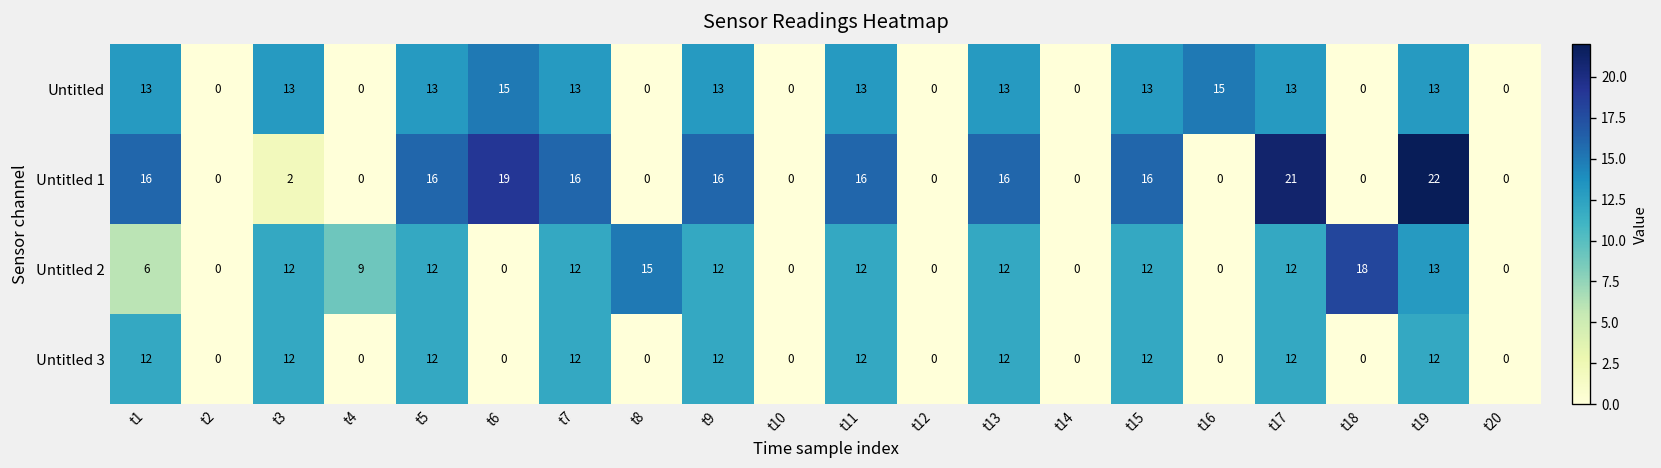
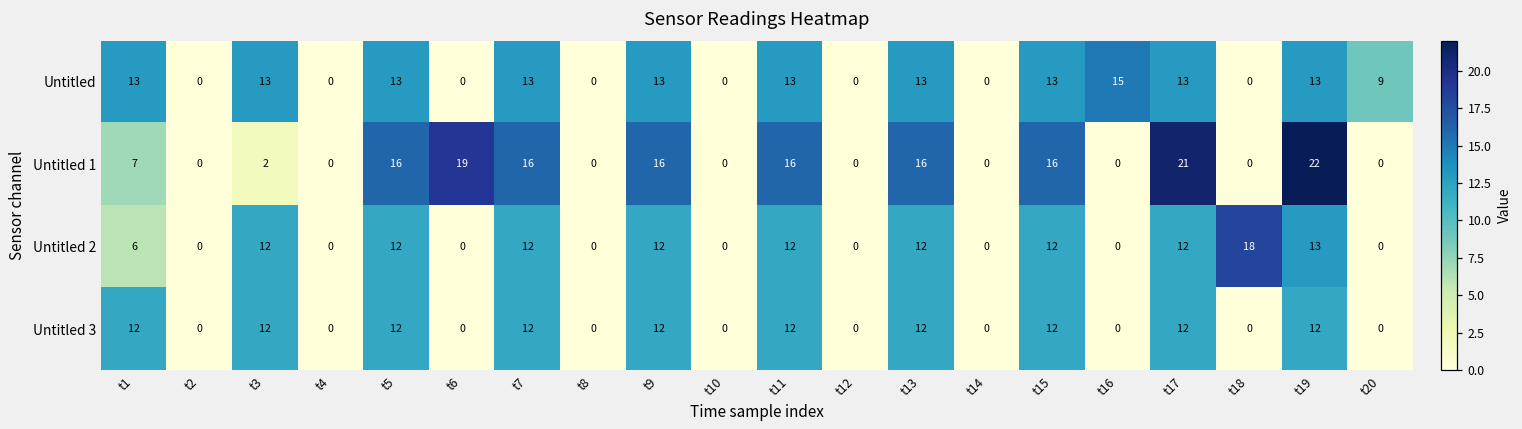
  {
    "Untitled": {
      "t1": 13,
      "t2": 0,
      "t3": 13,
      "t4": 0,
      "t5": 13,
-     "t6": 15,
+     "t6": 0,
      "t7": 13,
      "t8": 0,
      "t9": 13,
      "t10": 0,
      "t11": 13,
      "t12": 0,
      "t13": 13,
      "t14": 0,
      "t15": 13,
      "t16": 15,
      "t17": 13,
      "t18": 0,
      "t19": 13,
-     "t20": 0
+     "t20": 9
    },
    "Untitled 1": {
-     "t1": 16,
+     "t1": 7,
      "t2": 0,
      "t3": 2,
      "t4": 0,
      "t5": 16,
      "t6": 19,
      "t7": 16,
      "t8": 0,
      "t9": 16,
      "t10": 0,
      "t11": 16,
      "t12": 0,
      "t13": 16,
      "t14": 0,
      "t15": 16,
      "t16": 0,
      "t17": 21,
      "t18": 0,
      "t19": 22,
      "t20": 0
    },
    "Untitled 2": {
      "t1": 6,
      "t2": 0,
      "t3": 12,
-     "t4": 9,
+     "t4": 0,
      "t5": 12,
      "t6": 0,
      "t7": 12,
-     "t8": 15,
+     "t8": 0,
      "t9": 12,
      "t10": 0,
      "t11": 12,
      "t12": 0,
      "t13": 12,
      "t14": 0,
      "t15": 12,
      "t16": 0,
      "t17": 12,
      "t18": 18,
      "t19": 13,
      "t20": 0
    },
    "Untitled 3": {
      "t1": 12,
      "t2": 0,
      "t3": 12,
      "t4": 0,
      "t5": 12,
      "t6": 0,
      "t7": 12,
      "t8": 0,
      "t9": 12,
      "t10": 0,
      "t11": 12,
      "t12": 0,
      "t13": 12,
      "t14": 0,
      "t15": 12,
      "t16": 0,
      "t17": 12,
      "t18": 0,
      "t19": 12,
      "t20": 0
    }
  }
